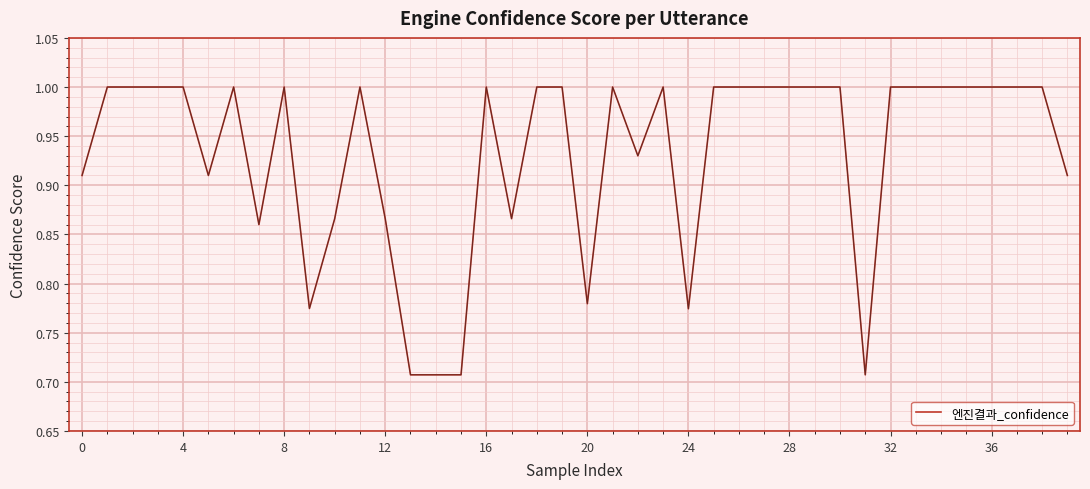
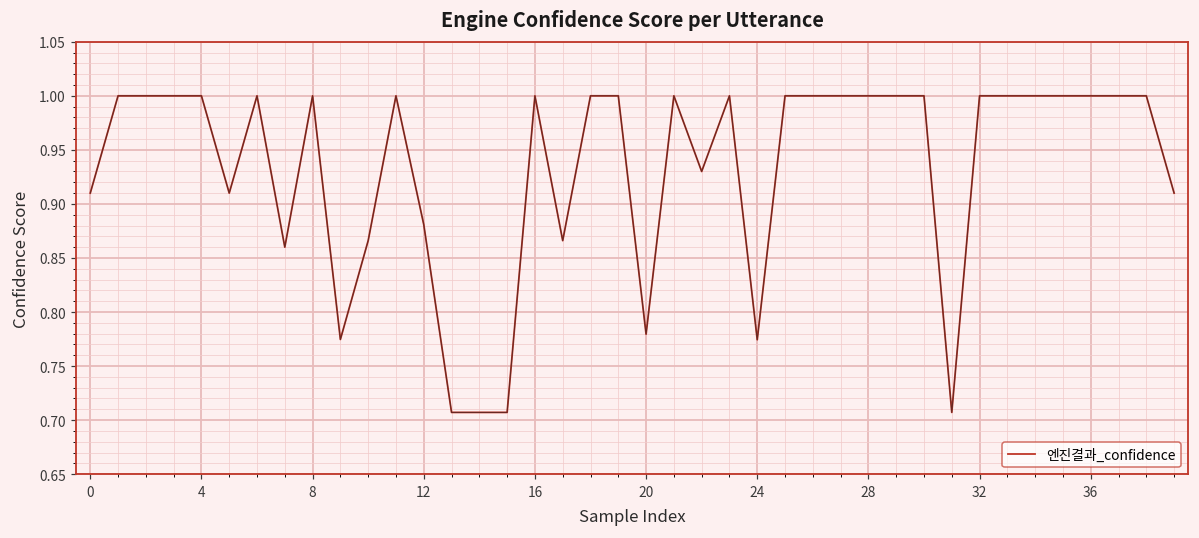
  {
    "0": 0.91,
    "4": 1.00,
    "8": 1.00,
-   "12": 0.87,
+   "12": 0.88,
    "16": 1.00,
    "20": 0.78,
    "24": 0.77,
    "28": 1.00,
    "32": 1.00,
    "36": 1.00
  }
